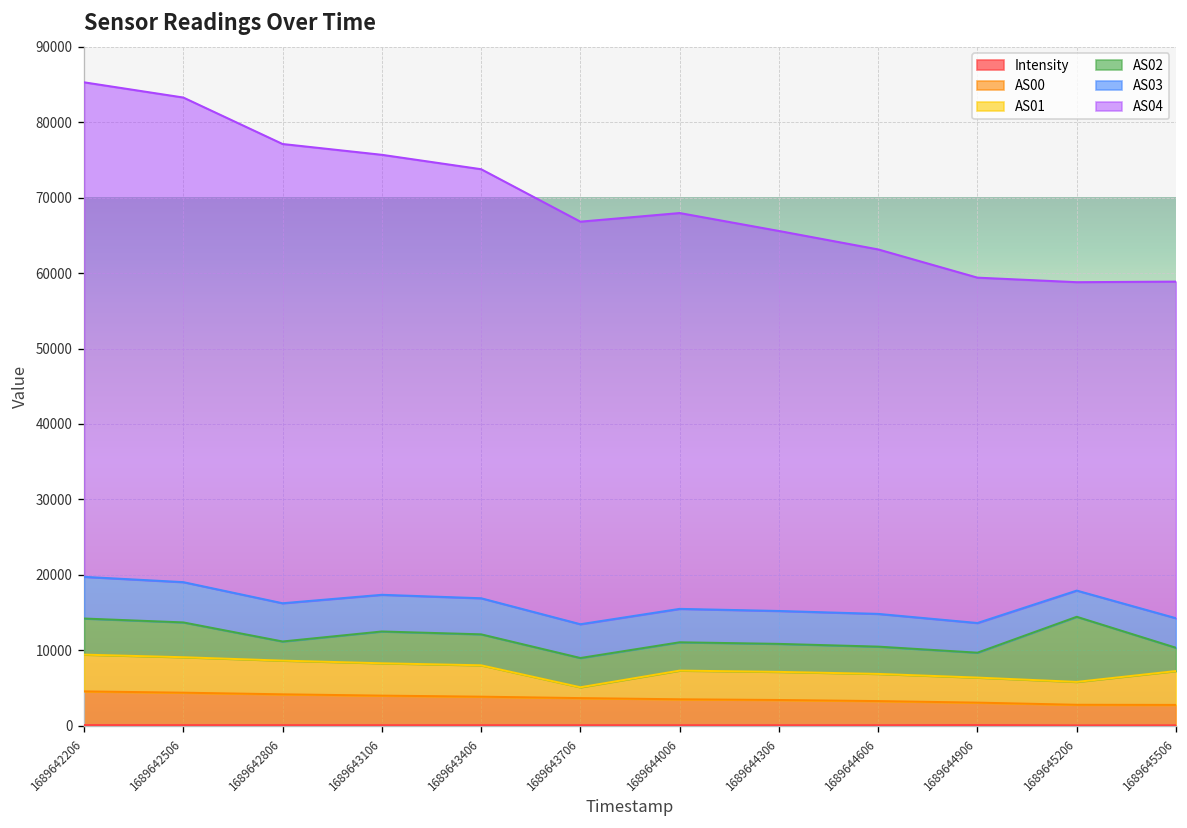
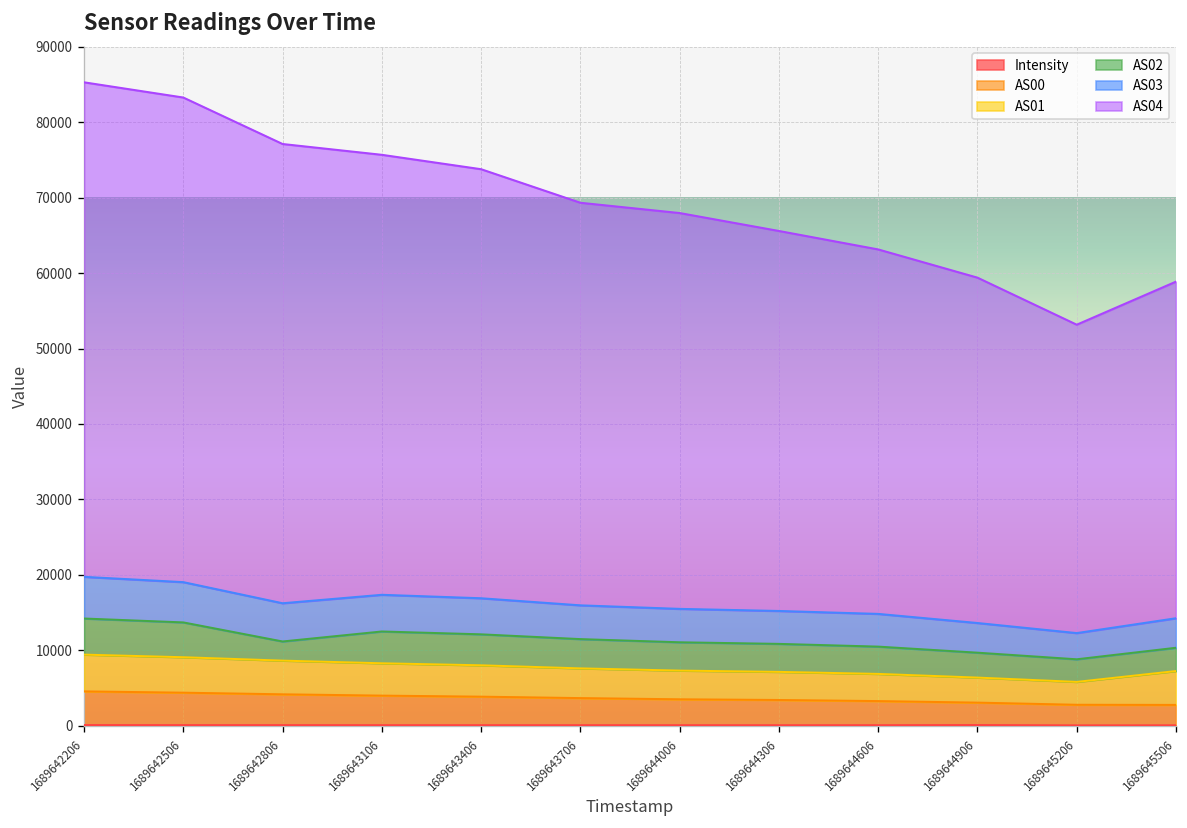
  {
    "Intensity": {
      "1689642206": 0,
      "1689642506": 0,
      "1689642806": 0,
      "1689643106": 0,
      "1689643406": 0,
      "1689643706": 0,
      "1689644006": 0,
      "1689644306": 0,
      "1689644606": 0,
      "1689644906": 0,
      "1689645206": 0,
      "1689645506": 0
    },
    "AS00": {
      "1689642206": 4000,
      "1689642506": 4000,
      "1689642806": 4000,
      "1689643106": 4000,
      "1689643406": 4000,
      "1689643706": 4000,
      "1689644006": 3000,
      "1689644306": 3000,
      "1689644606": 3000,
      "1689644906": 3000,
      "1689645206": 3000,
      "1689645506": 3000
    },
    "AS01": {
      "1689642206": 5000,
      "1689642506": 5000,
      "1689642806": 4000,
      "1689643106": 4000,
      "1689643406": 4000,
-     "1689643706": 1000,
+     "1689643706": 4000,
      "1689644006": 4000,
      "1689644306": 4000,
      "1689644606": 4000,
      "1689644906": 3000,
      "1689645206": 3000,
      "1689645506": 4000
    },
    "AS02": {
      "1689642206": 5000,
      "1689642506": 5000,
      "1689642806": 3000,
      "1689643106": 4000,
      "1689643406": 4000,
      "1689643706": 4000,
      "1689644006": 4000,
      "1689644306": 4000,
      "1689644606": 4000,
      "1689644906": 3000,
-     "1689645206": 9000,
+     "1689645206": 3000,
      "1689645506": 3000
    },
    "AS03": {
      "1689642206": 6000,
      "1689642506": 5000,
      "1689642806": 5000,
      "1689643106": 5000,
      "1689643406": 5000,
      "1689643706": 4000,
      "1689644006": 4000,
      "1689644306": 4000,
      "1689644606": 4000,
      "1689644906": 4000,
      "1689645206": 3000,
      "1689645506": 4000
    },
    "AS04": {
      "1689642206": 66000,
      "1689642506": 64000,
      "1689642806": 61000,
      "1689643106": 58000,
      "1689643406": 57000,
      "1689643706": 53000,
      "1689644006": 52000,
      "1689644306": 50000,
      "1689644606": 48000,
      "1689644906": 46000,
      "1689645206": 41000,
      "1689645506": 45000
    }
  }
